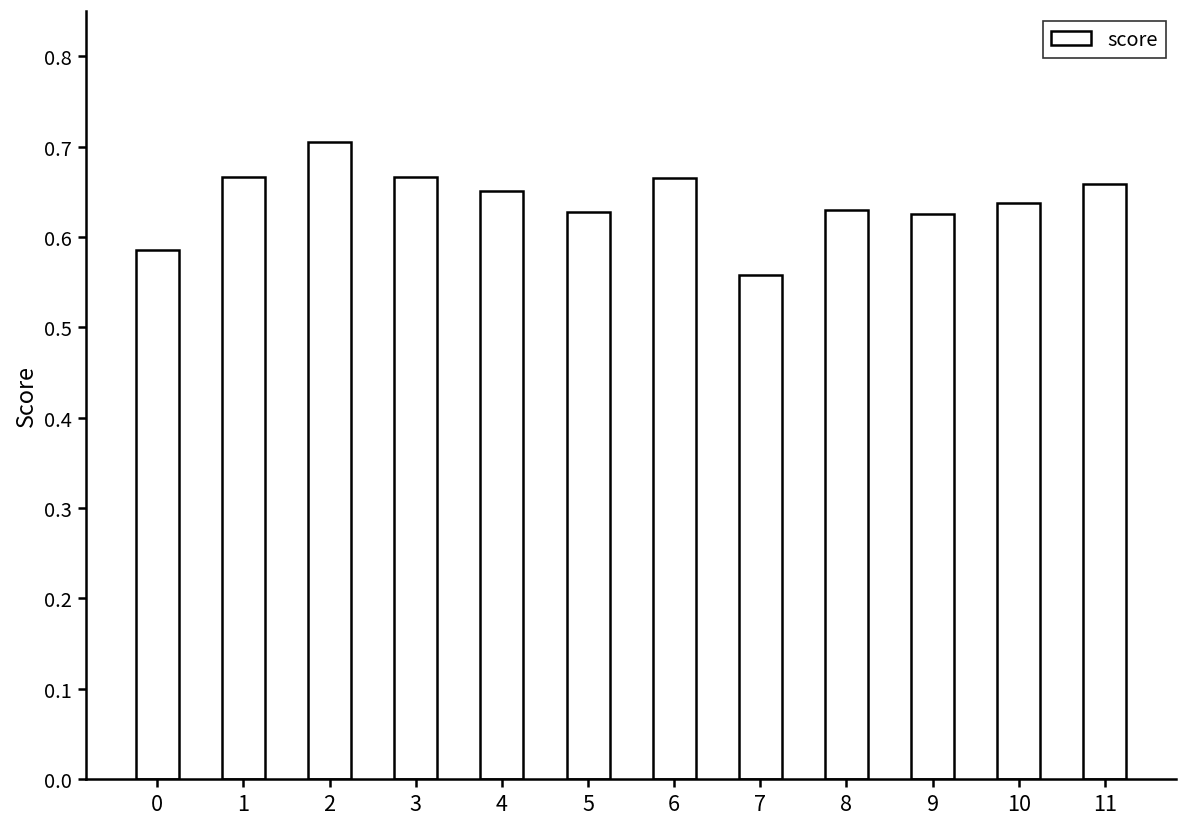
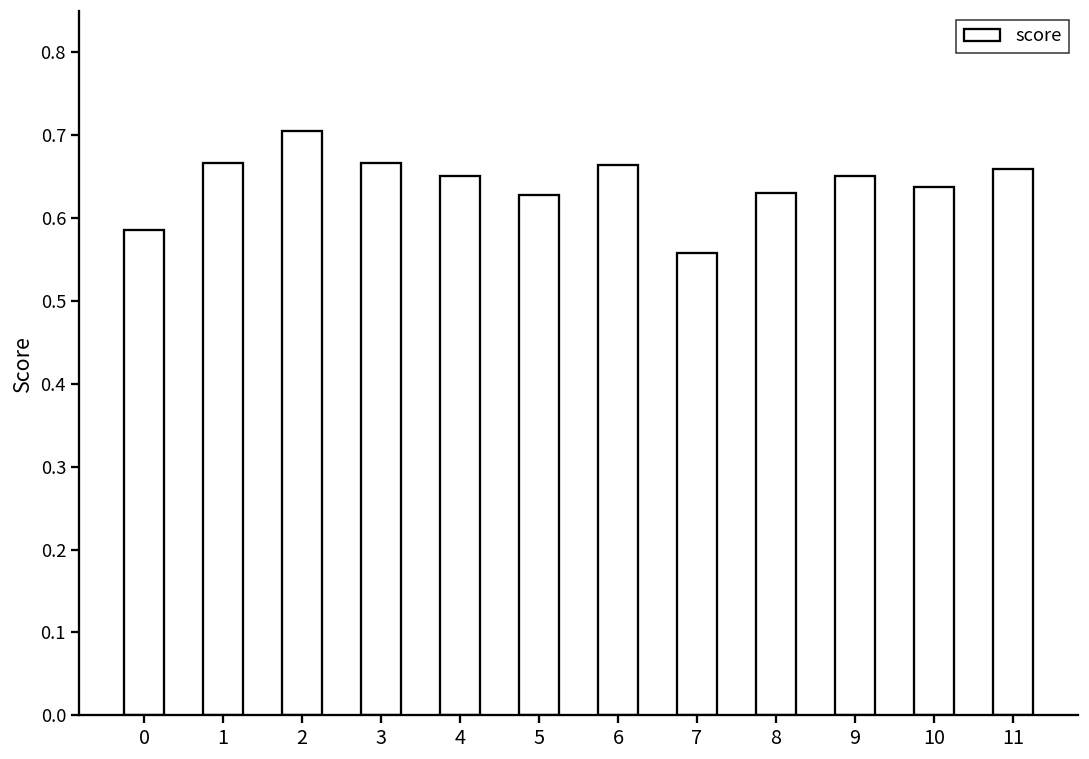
  {
    "0": 0.59,
    "1": 0.67,
    "2": 0.71,
    "3": 0.67,
    "4": 0.65,
    "5": 0.63,
    "6": 0.66,
    "7": 0.56,
    "8": 0.63,
-   "9": 0.63,
+   "9": 0.65,
    "10": 0.64,
    "11": 0.66
  }
